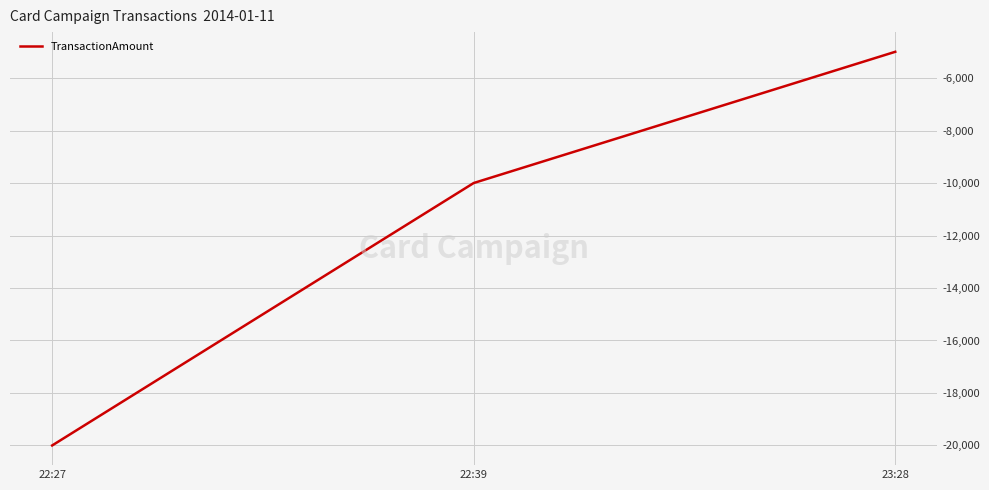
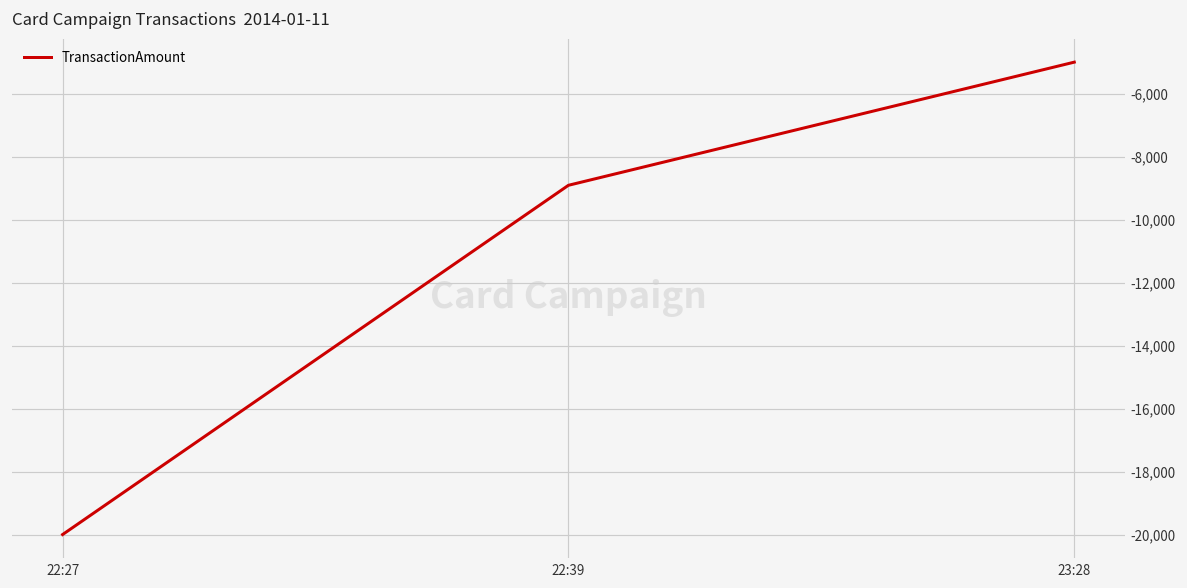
  {
    "22:27": "-20,000",
-   "22:39": "-10,000",
+   "22:39": "-8,900",
    "23:28": "-5,000"
  }
